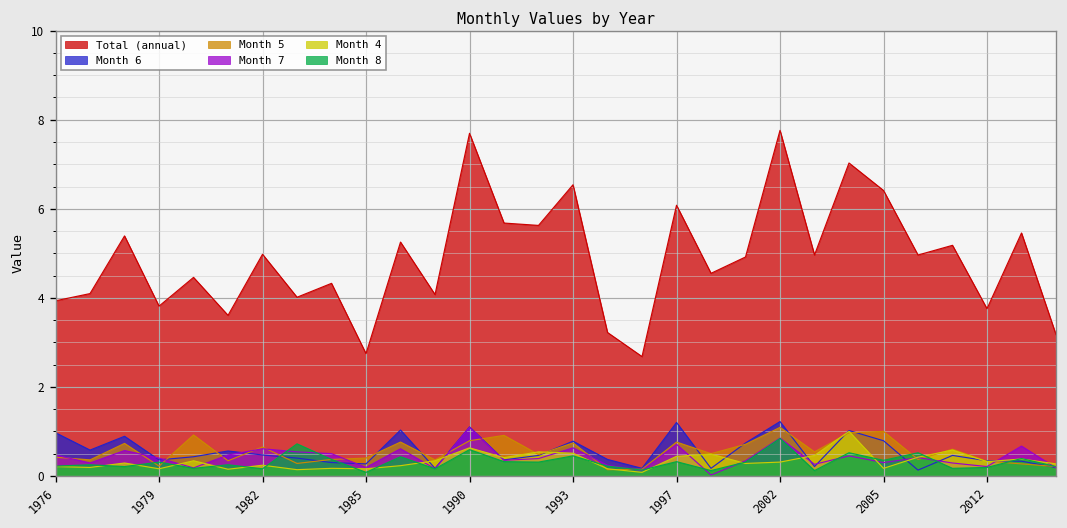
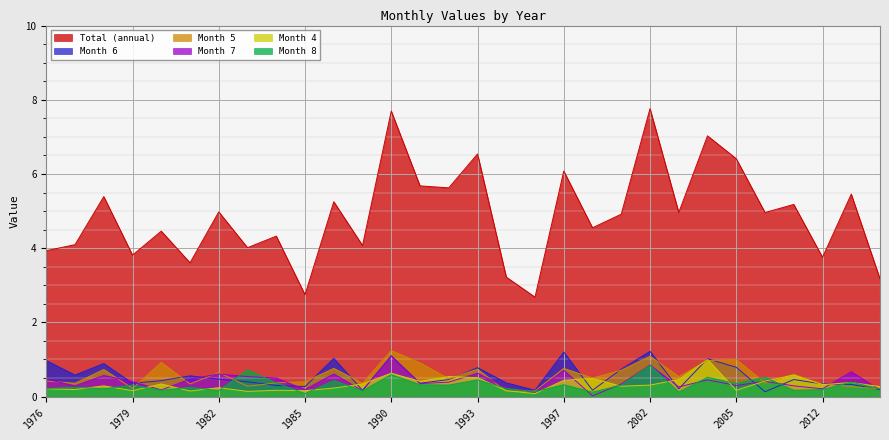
  {
    "Total (annual)": {
      "1976": 3.9,
      "1979": 3.8,
      "1982": 5.0,
      "1985": 2.7,
      "1990": 7.7,
      "1993": 6.5,
      "1997": 6.1,
      "2002": 7.8,
      "2005": 6.4,
      "2012": 3.8
    },
    "Month 6": {
      "1976": 1.0,
      "1982": 0.5,
      "1985": 0.3,
      "1997": 1.2,
      "2002": 1.2,
      "2005": 0.8
    },
    "Month 5": {
      "1985": 0.4,
-     "1990": 0.8,
+     "1990": 1.2,
      "2002": 1.1,
      "2005": 1.0
    },
    "Month 7": {
      "1993": 0.6
    },
    "Month 4": {
      "1982": 0.2,
      "1997": 0.4,
      "2002": 0.3,
      "2005": 0.2
    },
    "Month 8": {
      "1982": 0.2,
      "1985": 0.1,
      "1997": 0.3
    }
  }
